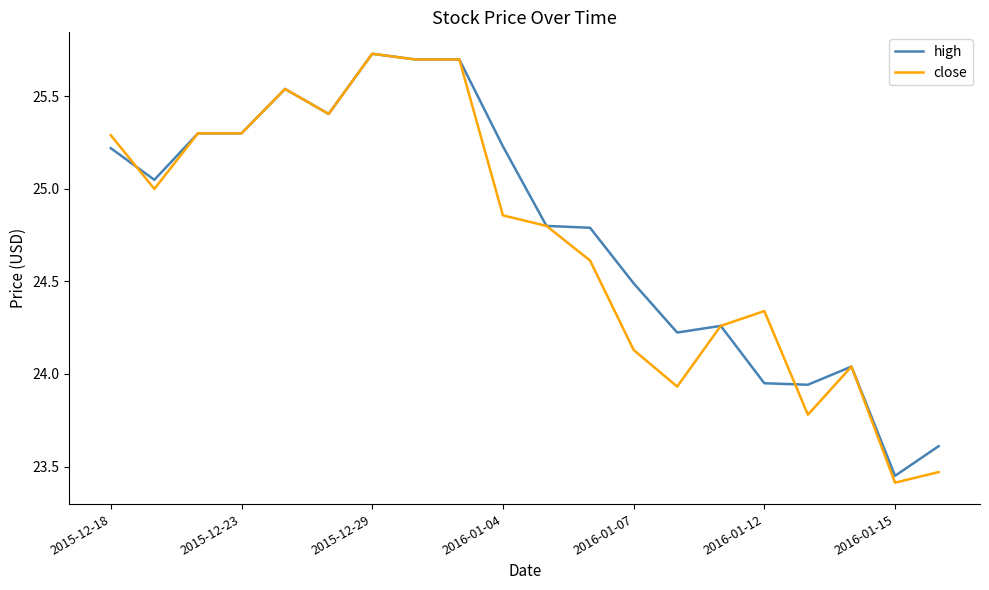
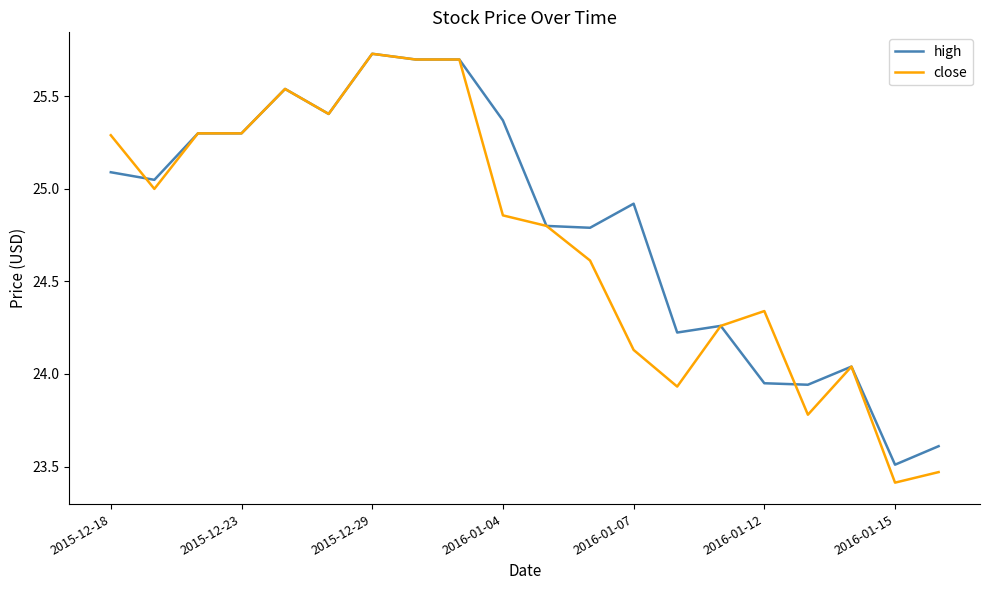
  {
    "high": {
-     "2015-12-18": 25.22,
-     "2016-01-04": 25.23,
-     "2016-01-07": 24.49,
+     "2015-12-18": 25.09,
+     "2016-01-04": 25.37,
+     "2016-01-07": 24.92,
      "2016-01-12": 23.95,
-     "2016-01-15": 23.45
+     "2016-01-15": 23.51
    },
    "close": {
      "2015-12-18": 25.29,
      "2016-01-04": 24.86,
      "2016-01-07": 24.13,
      "2016-01-12": 24.34,
      "2016-01-15": 23.41
    }
  }
